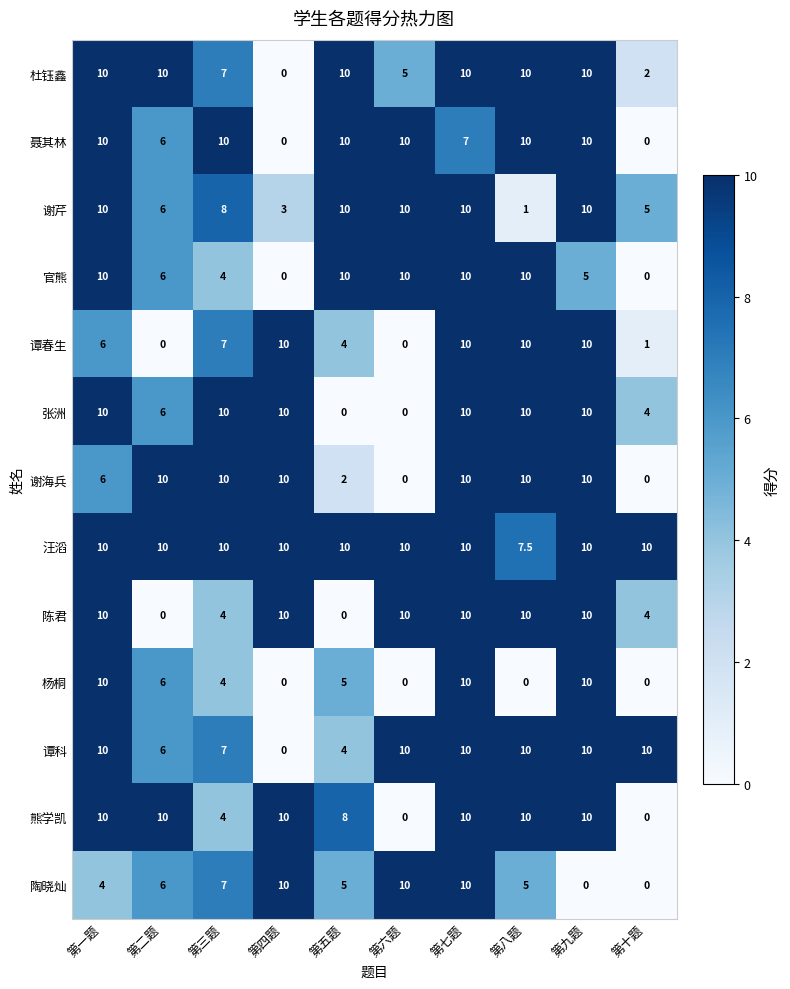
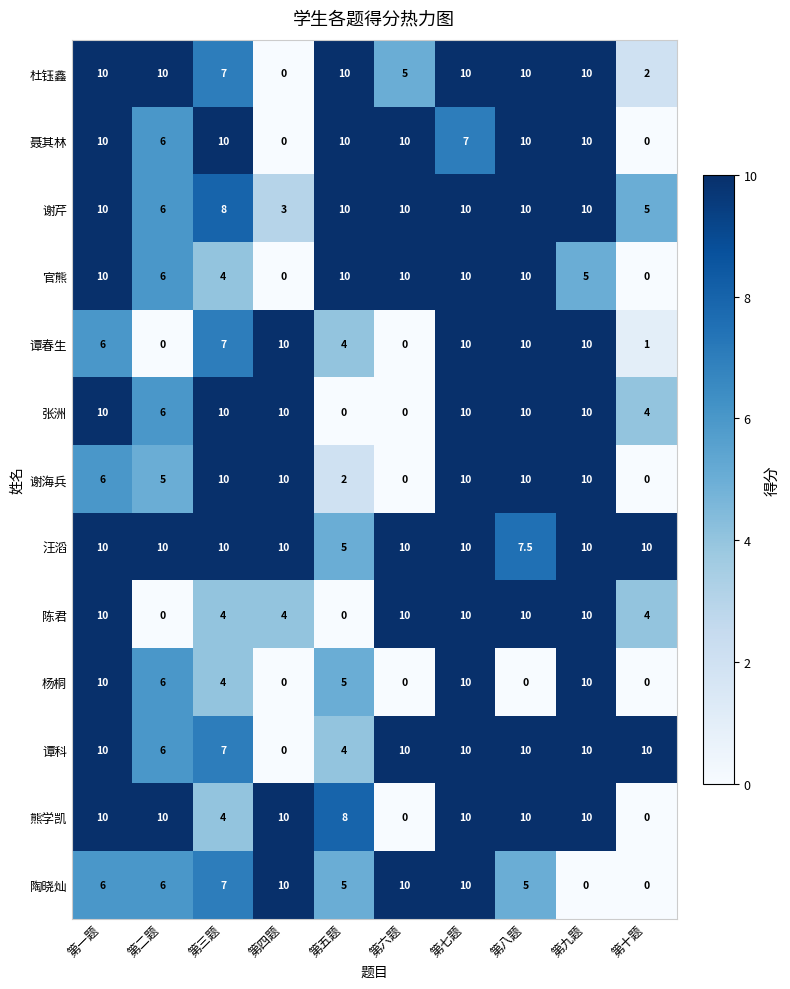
  {
    "杜钰鑫": {
      "第一题": 10,
      "第二题": 10,
      "第三题": 7,
      "第四题": 0,
      "第五题": 10,
      "第六题": 5,
      "第七题": 10,
      "第八题": 10,
      "第九题": 10,
      "第十题": 2
    },
    "聂其林": {
      "第一题": 10,
      "第二题": 6,
      "第三题": 10,
      "第四题": 0,
      "第五题": 10,
      "第六题": 10,
      "第七题": 7,
      "第八题": 10,
      "第九题": 10,
      "第十题": 0
    },
    "谢芹": {
      "第一题": 10,
      "第二题": 6,
      "第三题": 8,
      "第四题": 3,
      "第五题": 10,
      "第六题": 10,
      "第七题": 10,
-     "第八题": 1,
+     "第八题": 10,
      "第九题": 10,
      "第十题": 5
    },
    "官熊": {
      "第一题": 10,
      "第二题": 6,
      "第三题": 4,
      "第四题": 0,
      "第五题": 10,
      "第六题": 10,
      "第七题": 10,
      "第八题": 10,
      "第九题": 5,
      "第十题": 0
    },
    "谭春生": {
      "第一题": 6,
      "第二题": 0,
      "第三题": 7,
      "第四题": 10,
      "第五题": 4,
      "第六题": 0,
      "第七题": 10,
      "第八题": 10,
      "第九题": 10,
      "第十题": 1
    },
    "张洲": {
      "第一题": 10,
      "第二题": 6,
      "第三题": 10,
      "第四题": 10,
      "第五题": 0,
      "第六题": 0,
      "第七题": 10,
      "第八题": 10,
      "第九题": 10,
      "第十题": 4
    },
    "谢海兵": {
      "第一题": 6,
-     "第二题": 10,
+     "第二题": 5,
      "第三题": 10,
      "第四题": 10,
      "第五题": 2,
      "第六题": 0,
      "第七题": 10,
      "第八题": 10,
      "第九题": 10,
      "第十题": 0
    },
    "汪滔": {
      "第一题": 10,
      "第二题": 10,
      "第三题": 10,
      "第四题": 10,
-     "第五题": 10,
+     "第五题": 5,
      "第六题": 10,
      "第七题": 10,
      "第八题": 7.5,
      "第九题": 10,
      "第十题": 10
    },
    "陈君": {
      "第一题": 10,
      "第二题": 0,
      "第三题": 4,
-     "第四题": 10,
+     "第四题": 4,
      "第五题": 0,
      "第六题": 10,
      "第七题": 10,
      "第八题": 10,
      "第九题": 10,
      "第十题": 4
    },
    "杨桐": {
      "第一题": 10,
      "第二题": 6,
      "第三题": 4,
      "第四题": 0,
      "第五题": 5,
      "第六题": 0,
      "第七题": 10,
      "第八题": 0,
      "第九题": 10,
      "第十题": 0
    },
    "谭科": {
      "第一题": 10,
      "第二题": 6,
      "第三题": 7,
      "第四题": 0,
      "第五题": 4,
      "第六题": 10,
      "第七题": 10,
      "第八题": 10,
      "第九题": 10,
      "第十题": 10
    },
    "熊学凯": {
      "第一题": 10,
      "第二题": 10,
      "第三题": 4,
      "第四题": 10,
      "第五题": 8,
      "第六题": 0,
      "第七题": 10,
      "第八题": 10,
      "第九题": 10,
      "第十题": 0
    },
    "陶晓灿": {
-     "第一题": 4,
+     "第一题": 6,
      "第二题": 6,
      "第三题": 7,
      "第四题": 10,
      "第五题": 5,
      "第六题": 10,
      "第七题": 10,
      "第八题": 5,
      "第九题": 0,
      "第十题": 0
    }
  }
